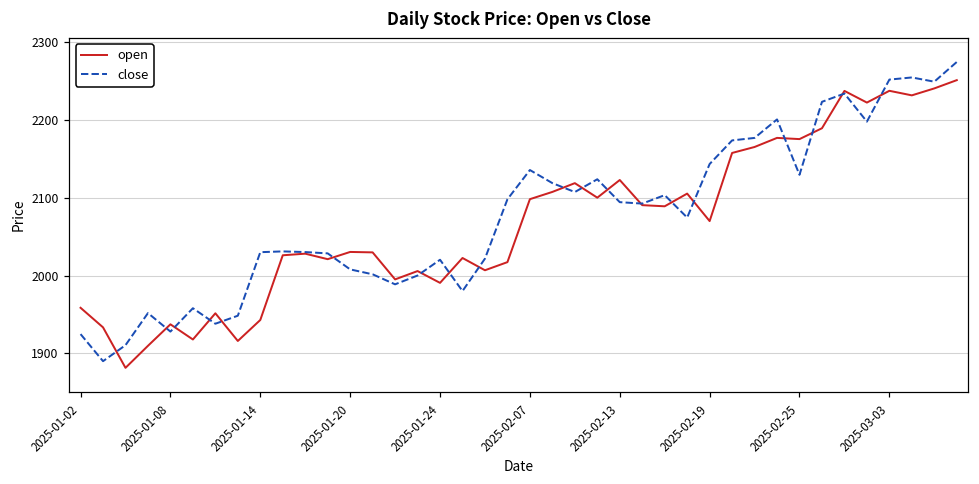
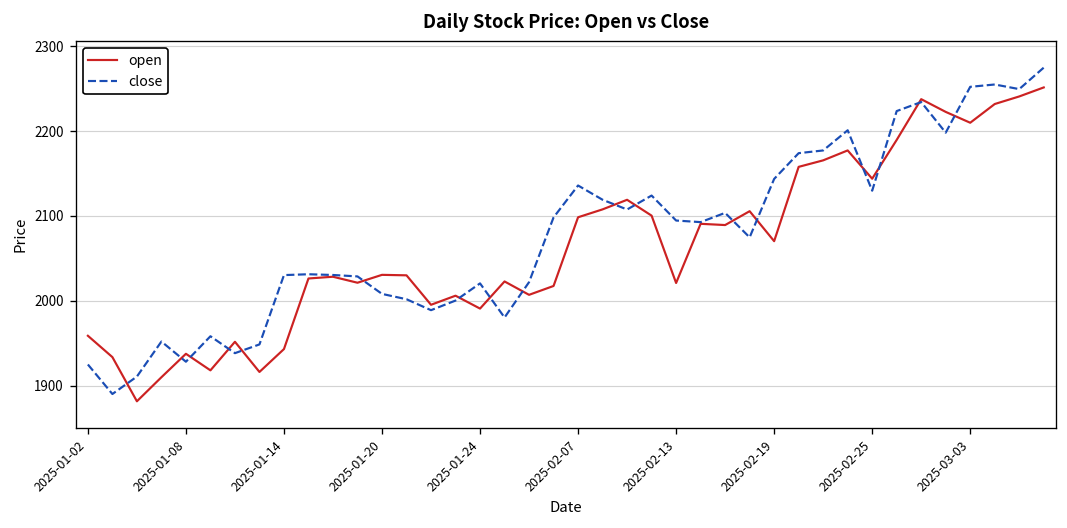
  {
    "open": {
      "2025-01-02": 1960,
      "2025-01-08": 1940,
      "2025-01-14": 1940,
      "2025-01-20": 2030,
      "2025-01-24": 1990,
      "2025-02-07": 2100,
-     "2025-02-13": 2120,
+     "2025-02-13": 2020,
      "2025-02-19": 2070,
-     "2025-02-25": 2180,
-     "2025-03-03": 2240
+     "2025-02-25": 2140,
+     "2025-03-03": 2210
    },
    "close": {
      "2025-01-02": 1920,
      "2025-01-08": 1930,
      "2025-01-14": 2030,
      "2025-01-20": 2010,
      "2025-01-24": 2020,
      "2025-02-07": 2140,
      "2025-02-13": 2090,
      "2025-02-19": 2140,
      "2025-02-25": 2130,
      "2025-03-03": 2250
    }
  }
